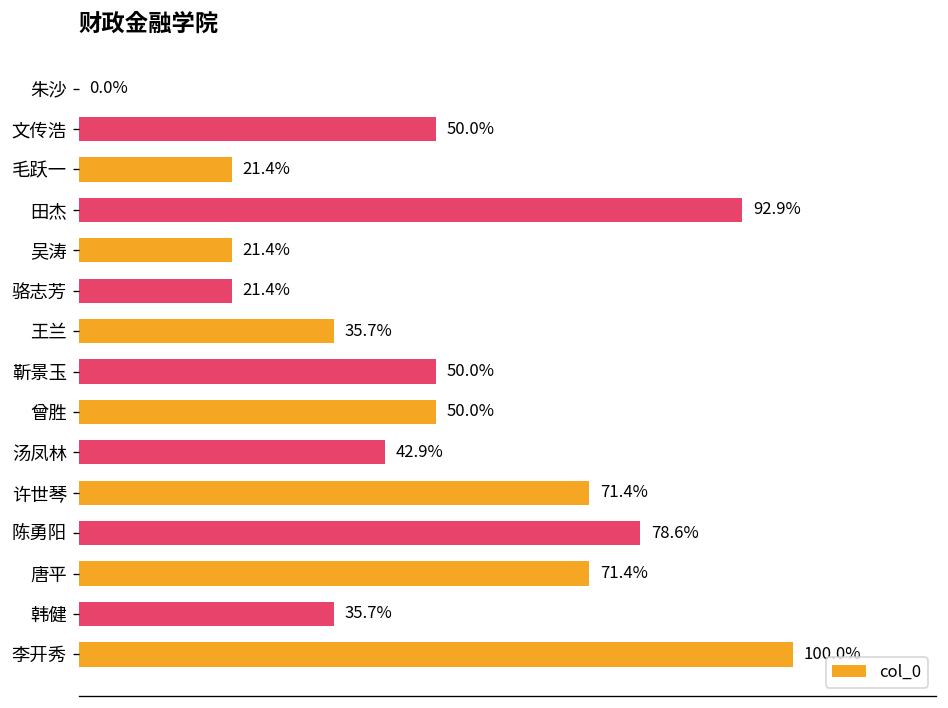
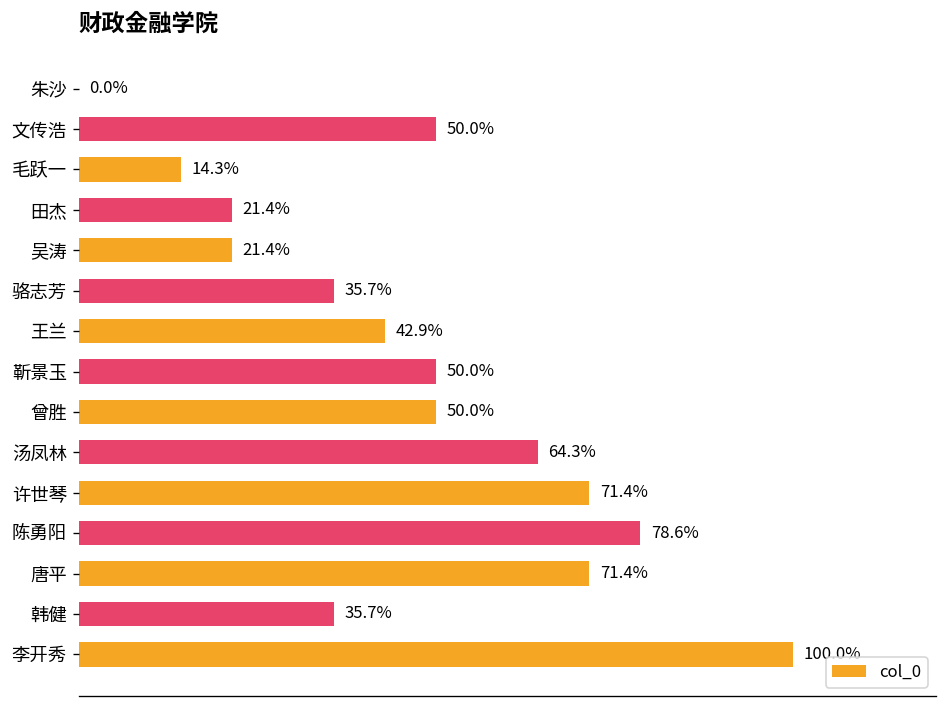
  {
    "朱沙": "0.0%",
    "文传浩": "50.0%",
-   "毛跃一": "21.4%",
-   "田杰": "92.9%",
+   "毛跃一": "14.3%",
+   "田杰": "21.4%",
    "吴涛": "21.4%",
-   "骆志芳": "21.4%",
-   "王兰": "35.7%",
+   "骆志芳": "35.7%",
+   "王兰": "42.9%",
    "靳景玉": "50.0%",
    "曾胜": "50.0%",
-   "汤凤林": "42.9%",
+   "汤凤林": "64.3%",
    "许世琴": "71.4%",
    "陈勇阳": "78.6%",
    "唐平": "71.4%",
    "韩健": "35.7%"
  }
